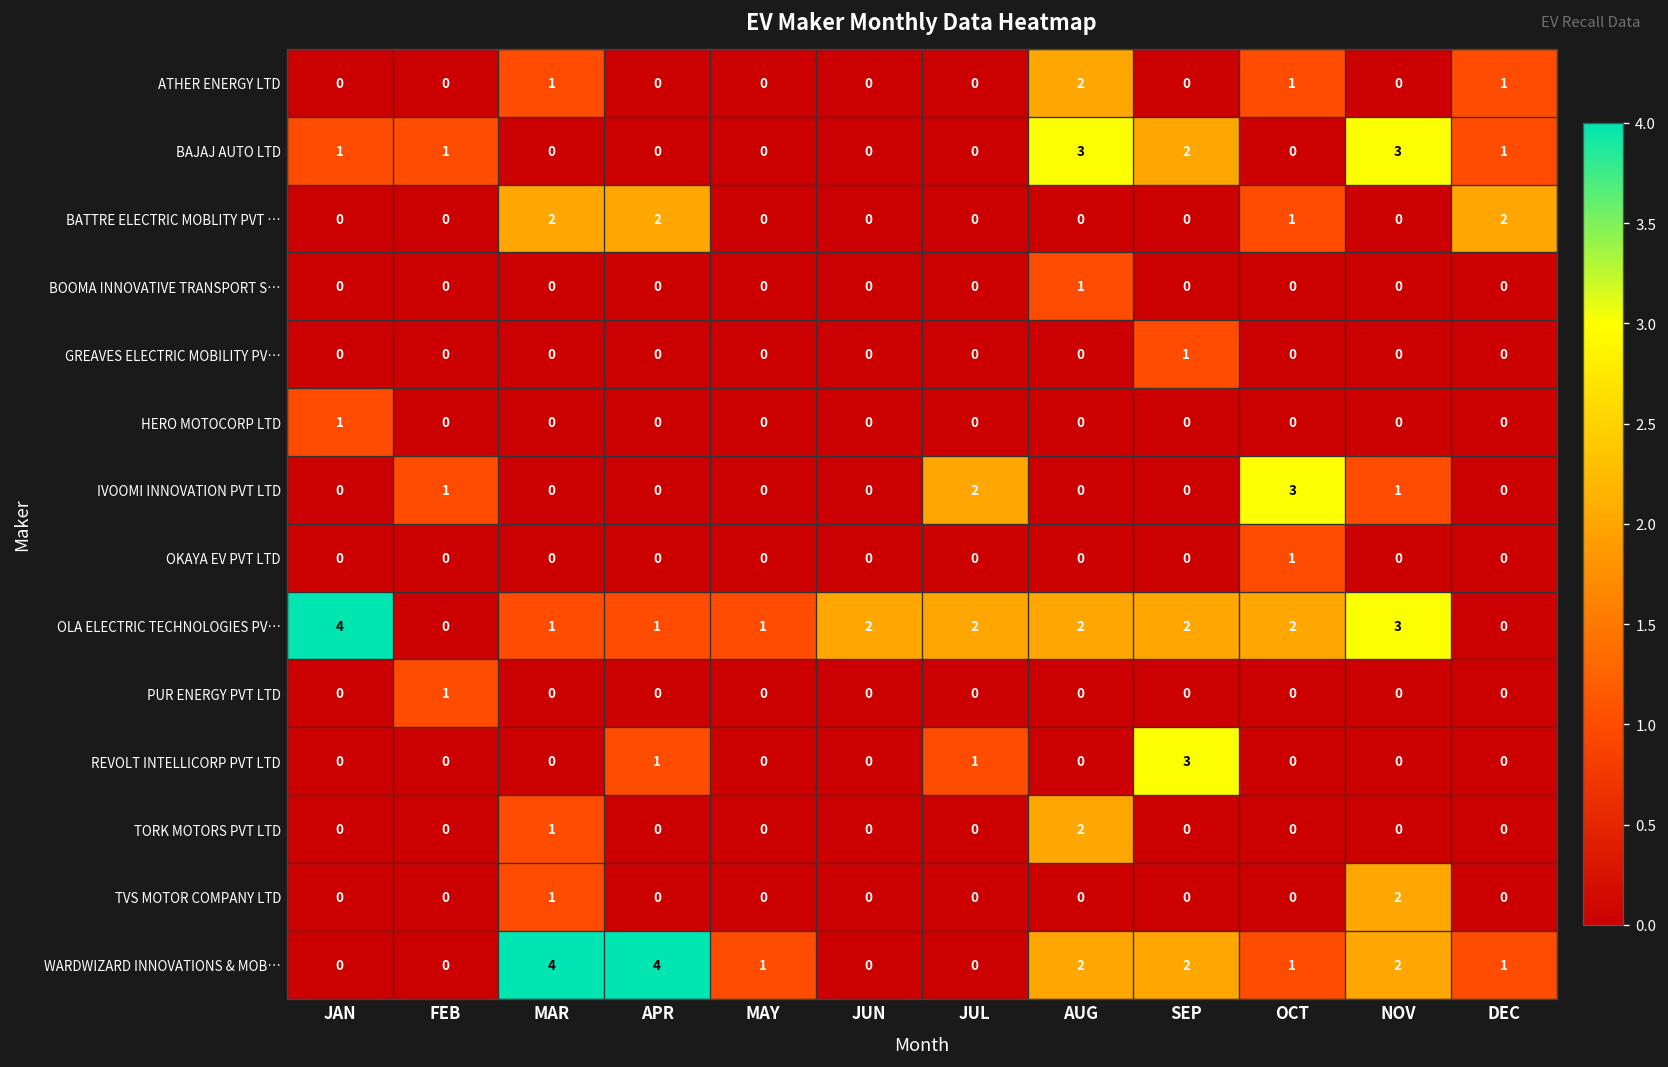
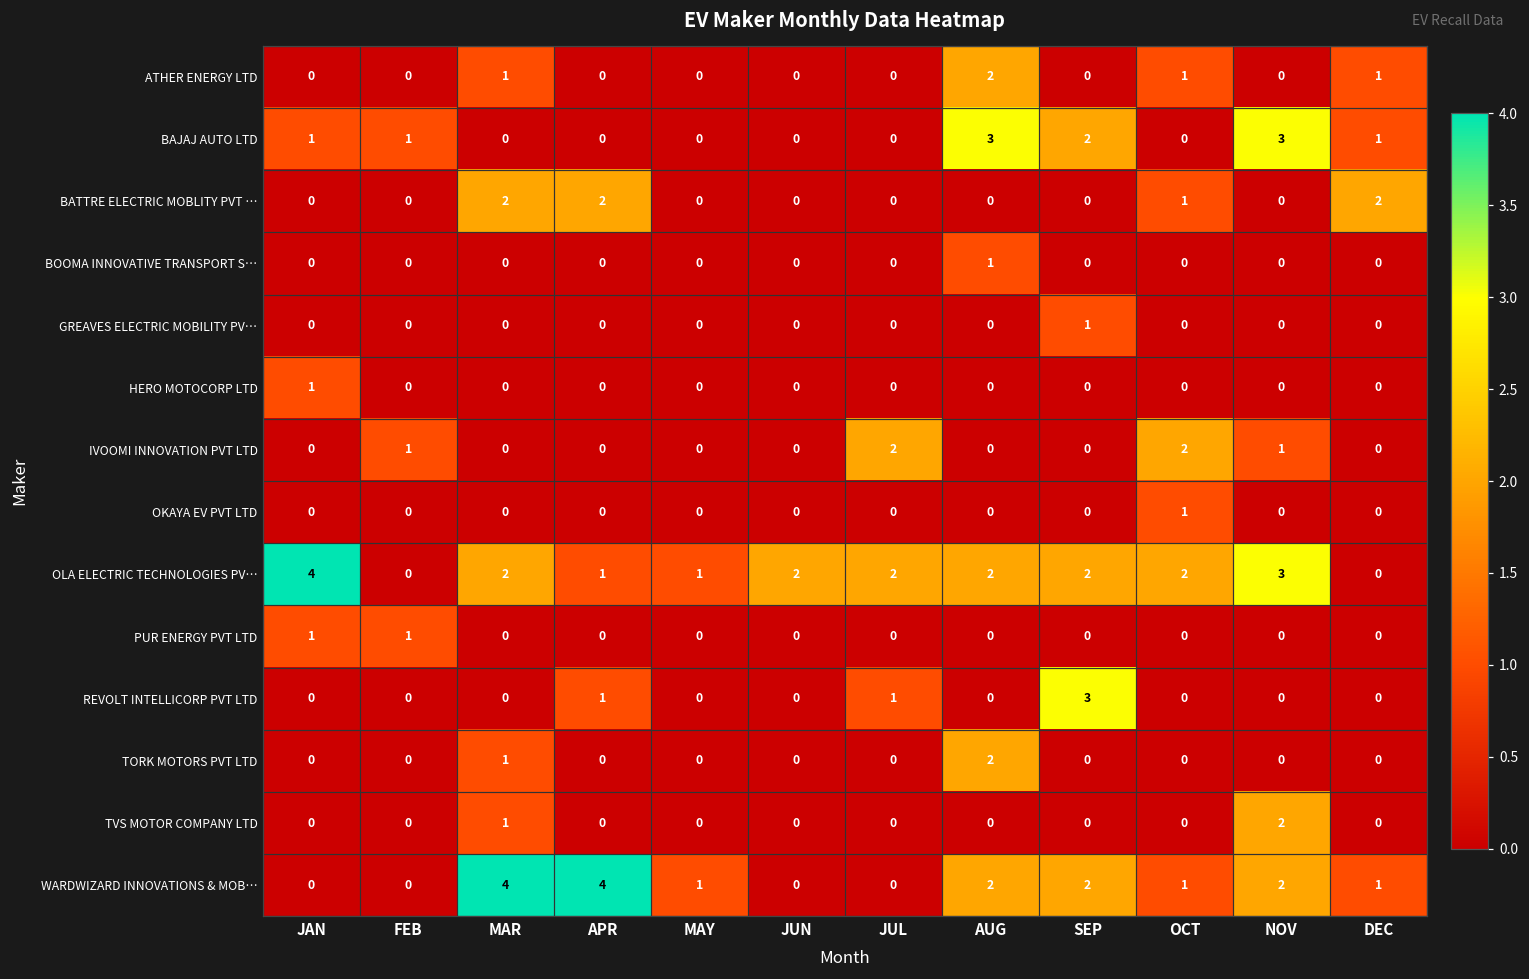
  {
    "ATHER ENERGY LTD": {
      "JAN": 0,
      "FEB": 0,
      "MAR": 1,
      "APR": 0,
      "MAY": 0,
      "JUN": 0,
      "JUL": 0,
      "AUG": 2,
      "SEP": 0,
      "OCT": 1,
      "NOV": 0,
      "DEC": 1
    },
    "BAJAJ AUTO LTD": {
      "JAN": 1,
      "FEB": 1,
      "MAR": 0,
      "APR": 0,
      "MAY": 0,
      "JUN": 0,
      "JUL": 0,
      "AUG": 3,
      "SEP": 2,
      "OCT": 0,
      "NOV": 3,
      "DEC": 1
    },
    "BATTRE ELECTRIC MOBLITY PVT …": {
      "JAN": 0,
      "FEB": 0,
      "MAR": 2,
      "APR": 2,
      "MAY": 0,
      "JUN": 0,
      "JUL": 0,
      "AUG": 0,
      "SEP": 0,
      "OCT": 1,
      "NOV": 0,
      "DEC": 2
    },
    "BOOMA INNOVATIVE TRANSPORT S…": {
      "JAN": 0,
      "FEB": 0,
      "MAR": 0,
      "APR": 0,
      "MAY": 0,
      "JUN": 0,
      "JUL": 0,
      "AUG": 1,
      "SEP": 0,
      "OCT": 0,
      "NOV": 0,
      "DEC": 0
    },
    "GREAVES ELECTRIC MOBILITY PV…": {
      "JAN": 0,
      "FEB": 0,
      "MAR": 0,
      "APR": 0,
      "MAY": 0,
      "JUN": 0,
      "JUL": 0,
      "AUG": 0,
      "SEP": 1,
      "OCT": 0,
      "NOV": 0,
      "DEC": 0
    },
    "HERO MOTOCORP LTD": {
      "JAN": 1,
      "FEB": 0,
      "MAR": 0,
      "APR": 0,
      "MAY": 0,
      "JUN": 0,
      "JUL": 0,
      "AUG": 0,
      "SEP": 0,
      "OCT": 0,
      "NOV": 0,
      "DEC": 0
    },
    "IVOOMI INNOVATION PVT LTD": {
      "JAN": 0,
      "FEB": 1,
      "MAR": 0,
      "APR": 0,
      "MAY": 0,
      "JUN": 0,
      "JUL": 2,
      "AUG": 0,
      "SEP": 0,
-     "OCT": 3,
+     "OCT": 2,
      "NOV": 1,
      "DEC": 0
    },
    "OKAYA EV PVT LTD": {
      "JAN": 0,
      "FEB": 0,
      "MAR": 0,
      "APR": 0,
      "MAY": 0,
      "JUN": 0,
      "JUL": 0,
      "AUG": 0,
      "SEP": 0,
      "OCT": 1,
      "NOV": 0,
      "DEC": 0
    },
    "OLA ELECTRIC TECHNOLOGIES PV…": {
      "JAN": 4,
      "FEB": 0,
-     "MAR": 1,
+     "MAR": 2,
      "APR": 1,
      "MAY": 1,
      "JUN": 2,
      "JUL": 2,
      "AUG": 2,
      "SEP": 2,
      "OCT": 2,
      "NOV": 3,
      "DEC": 0
    },
    "PUR ENERGY PVT LTD": {
-     "JAN": 0,
+     "JAN": 1,
      "FEB": 1,
      "MAR": 0,
      "APR": 0,
      "MAY": 0,
      "JUN": 0,
      "JUL": 0,
      "AUG": 0,
      "SEP": 0,
      "OCT": 0,
      "NOV": 0,
      "DEC": 0
    },
    "REVOLT INTELLICORP PVT LTD": {
      "JAN": 0,
      "FEB": 0,
      "MAR": 0,
      "APR": 1,
      "MAY": 0,
      "JUN": 0,
      "JUL": 1,
      "AUG": 0,
      "SEP": 3,
      "OCT": 0,
      "NOV": 0,
      "DEC": 0
    },
    "TORK MOTORS PVT LTD": {
      "JAN": 0,
      "FEB": 0,
      "MAR": 1,
      "APR": 0,
      "MAY": 0,
      "JUN": 0,
      "JUL": 0,
      "AUG": 2,
      "SEP": 0,
      "OCT": 0,
      "NOV": 0,
      "DEC": 0
    },
    "TVS MOTOR COMPANY LTD": {
      "JAN": 0,
      "FEB": 0,
      "MAR": 1,
      "APR": 0,
      "MAY": 0,
      "JUN": 0,
      "JUL": 0,
      "AUG": 0,
      "SEP": 0,
      "OCT": 0,
      "NOV": 2,
      "DEC": 0
    },
    "WARDWIZARD INNOVATIONS & MOB…": {
      "JAN": 0,
      "FEB": 0,
      "MAR": 4,
      "APR": 4,
      "MAY": 1,
      "JUN": 0,
      "JUL": 0,
      "AUG": 2,
      "SEP": 2,
      "OCT": 1,
      "NOV": 2,
      "DEC": 1
    }
  }
